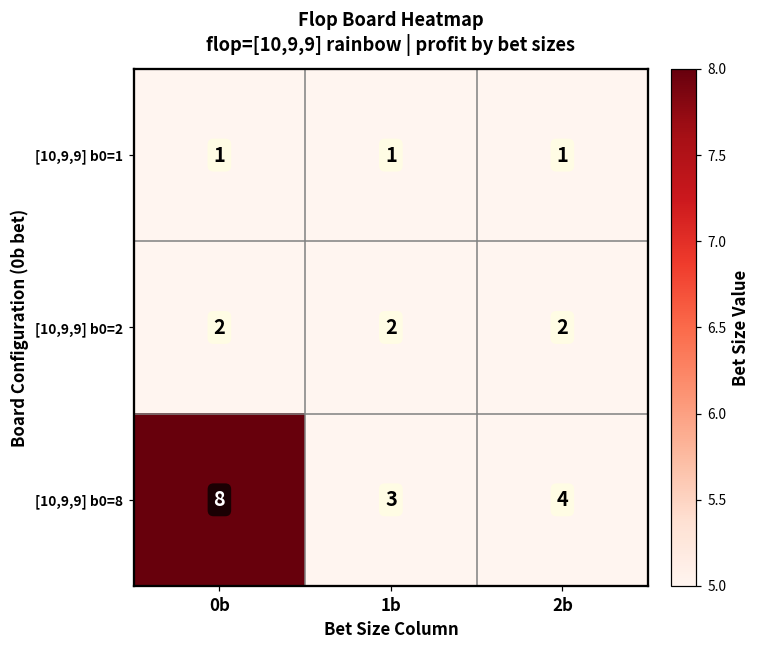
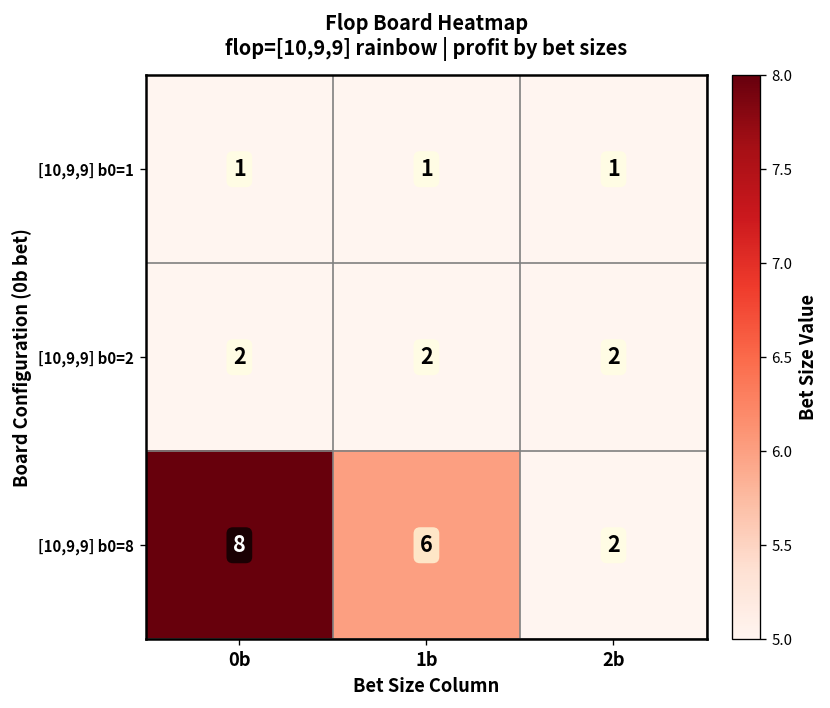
  {
    "[10,9,9] b0=8": {
-     "1b": 3,
-     "2b": 4
+     "1b": 6,
+     "2b": 2
    }
  }
